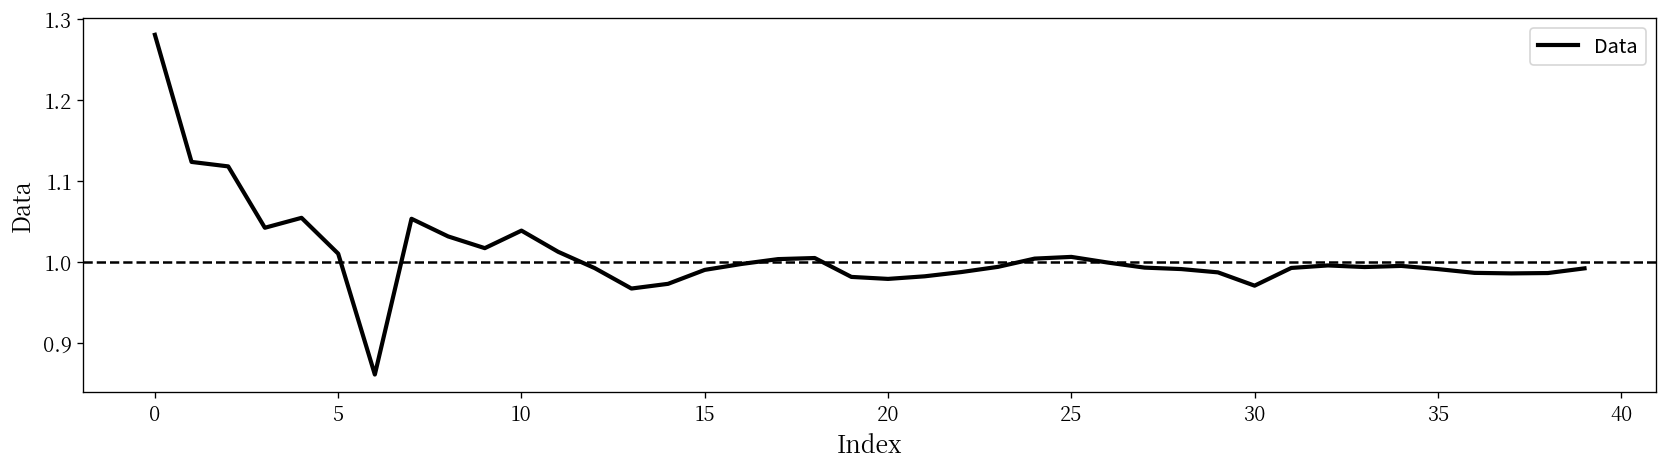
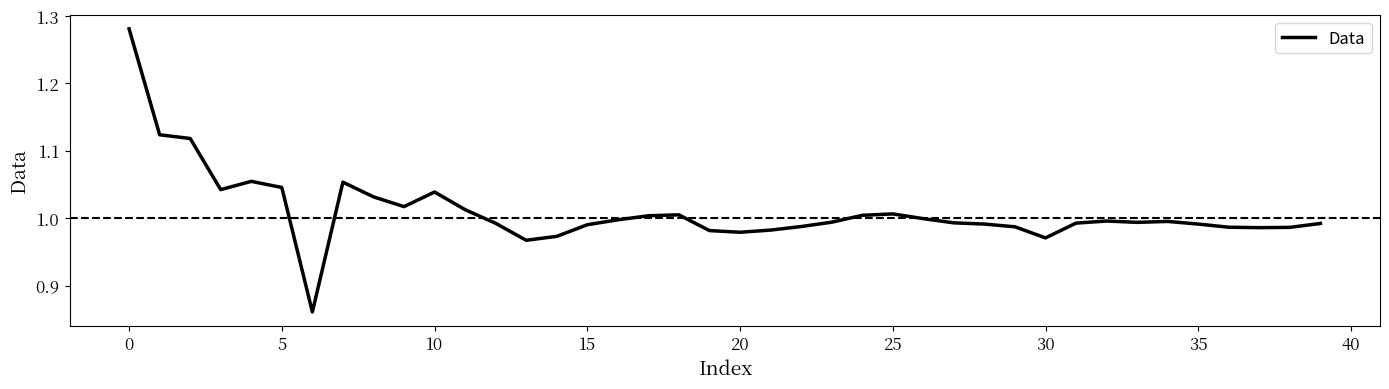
  {
    "0": 1.28,
-   "5": 1.01,
+   "5": 1.05,
    "10": 1.04,
    "15": 0.99,
    "20": 0.98,
    "25": 1.01,
    "30": 0.97,
    "35": 0.99
  }
